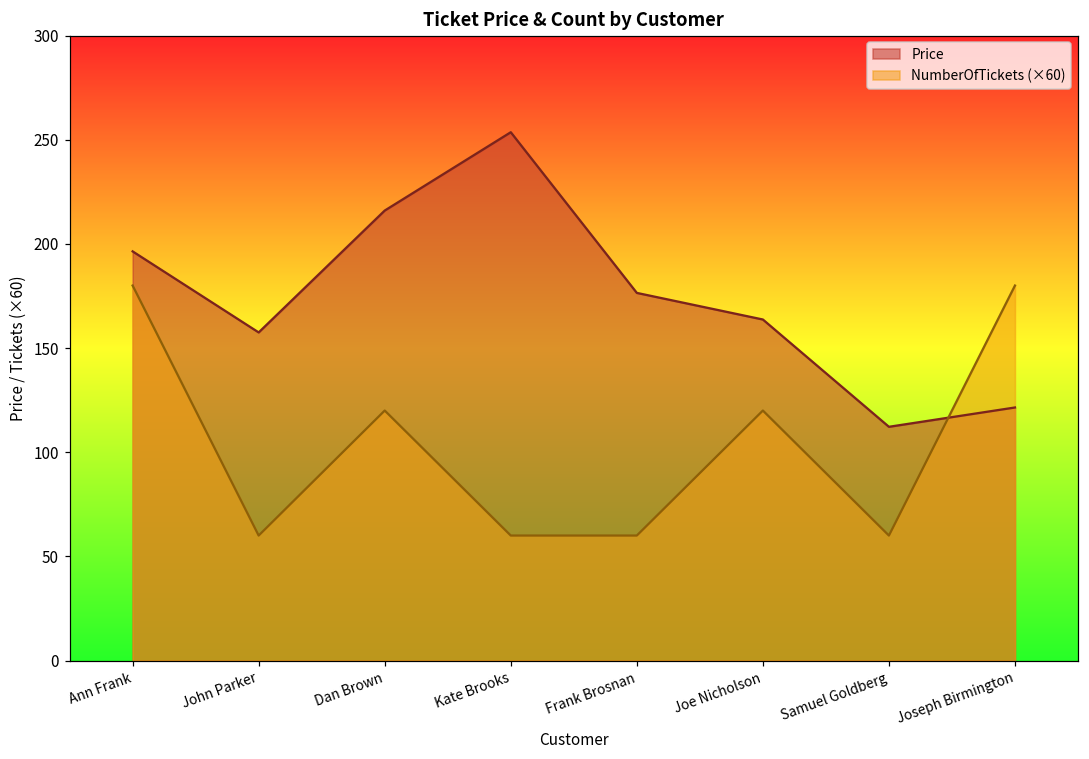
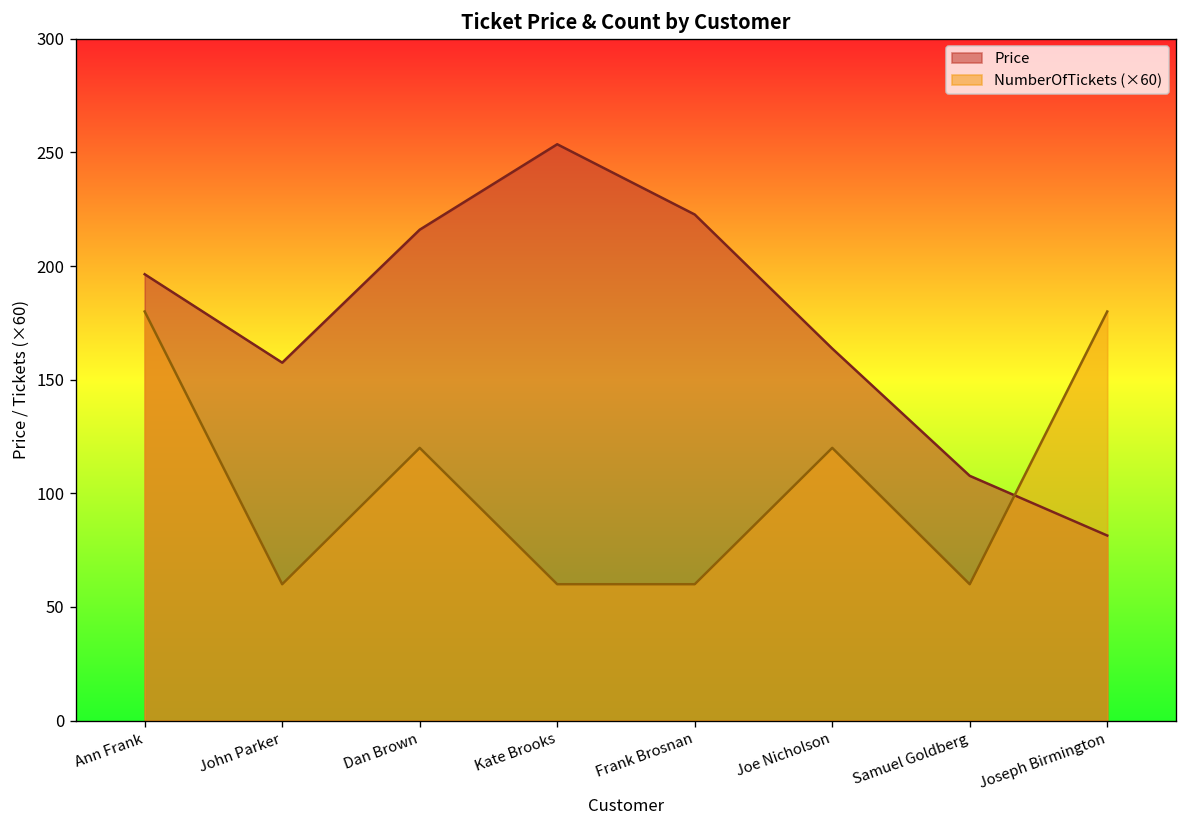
  {
    "Price": {
      "Ann Frank": 196,
      "John Parker": 158,
      "Dan Brown": 216,
      "Kate Brooks": 254,
-     "Frank Brosnan": 176,
+     "Frank Brosnan": 223,
      "Joe Nicholson": 164,
-     "Samuel Goldberg": 112,
-     "Joseph Birmington": 121
+     "Samuel Goldberg": 108,
+     "Joseph Birmington": 81
    },
    "NumberOfTickets (×60)": {
      "Ann Frank": 180,
      "John Parker": 60,
      "Dan Brown": 120,
      "Kate Brooks": 60,
      "Frank Brosnan": 60,
      "Joe Nicholson": 120,
      "Samuel Goldberg": 60,
      "Joseph Birmington": 180
    }
  }
